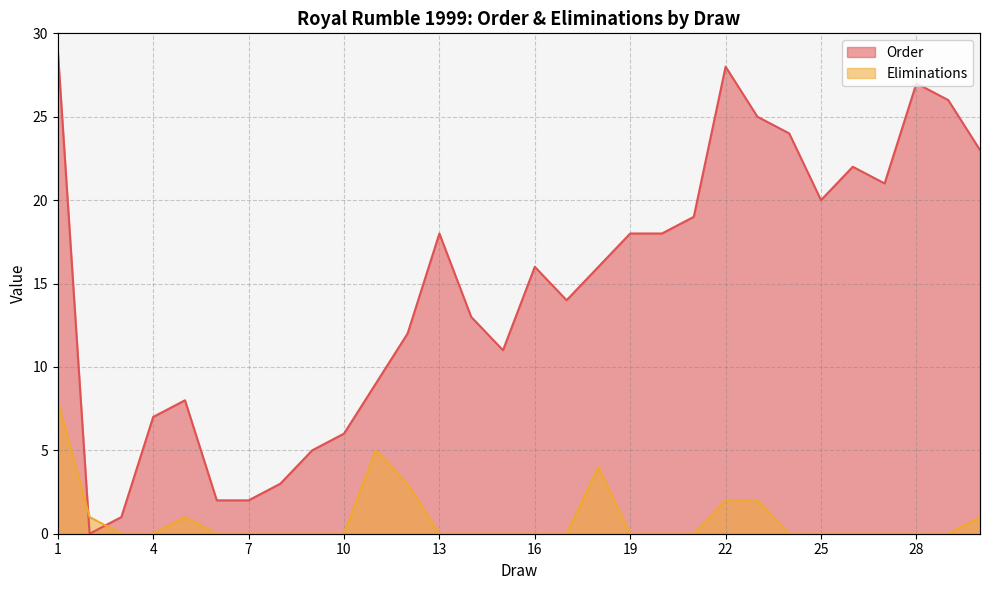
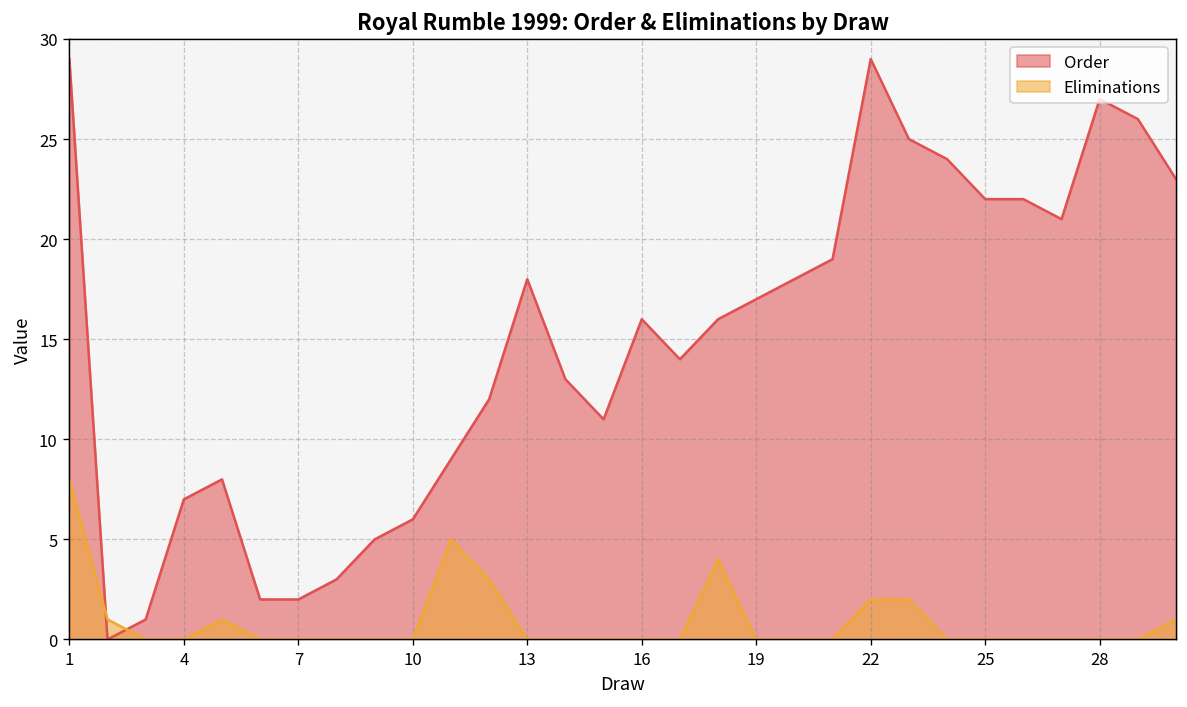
  {
    "Order": {
      "1": 29,
      "4": 7,
      "7": 2,
      "10": 6,
      "13": 18,
      "16": 16,
-     "19": 18,
-     "22": 28,
-     "25": 20
+     "19": 17,
+     "22": 29,
+     "25": 22
    },
    "Eliminations": {
      "1": 8,
      "4": 0,
      "7": 0,
      "10": 0,
      "13": 0,
      "16": 0,
      "19": 0,
      "22": 2,
      "25": 0,
      "28": 0
    }
  }
